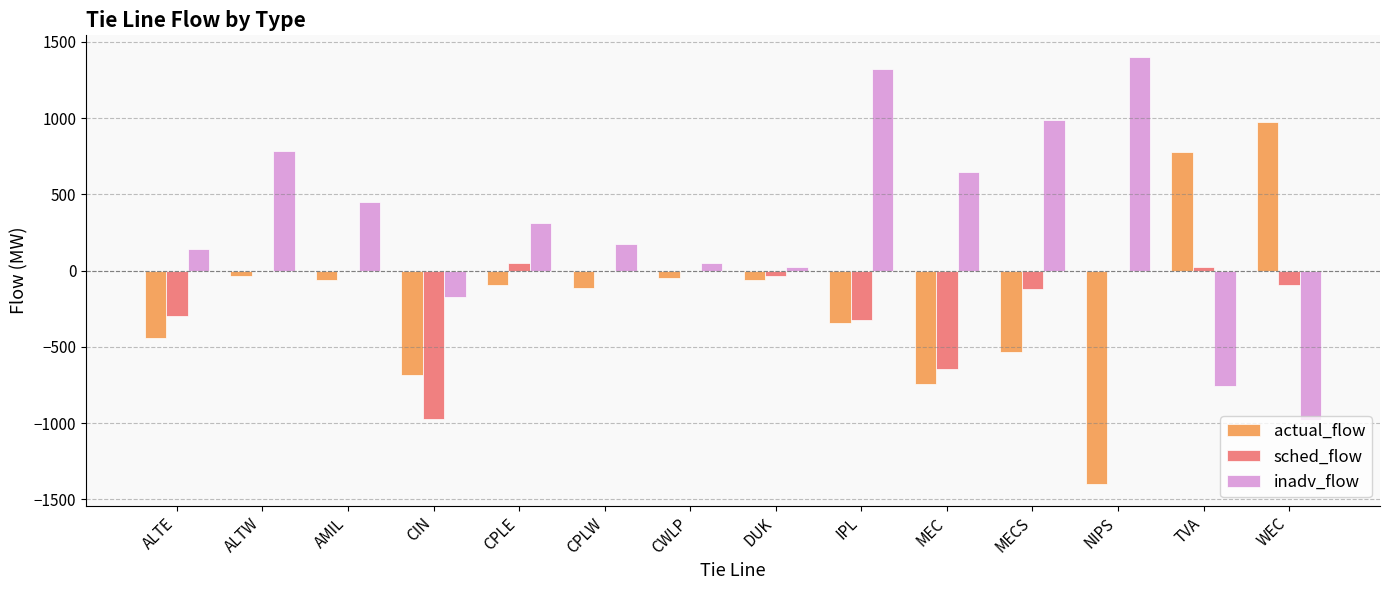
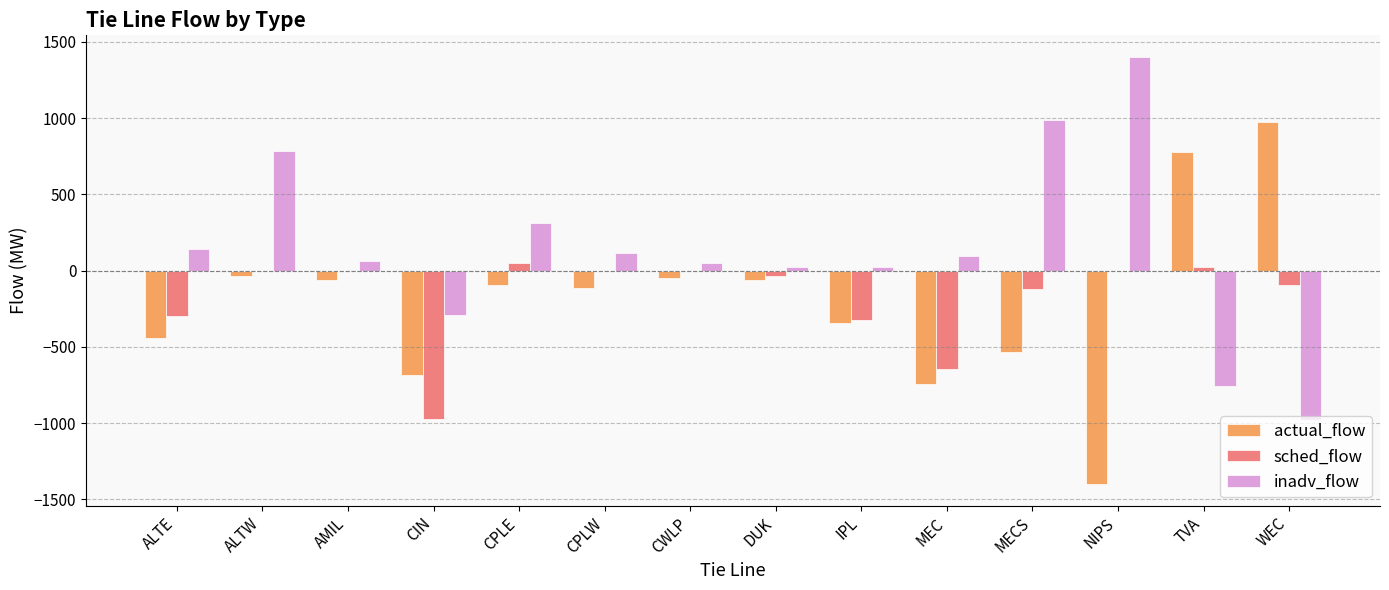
  {
    "inadv_flow": {
      "ALTE": 140,
      "ALTW": 780,
-     "AMIL": 450,
-     "CIN": -170,
+     "AMIL": 60,
+     "CIN": -290,
      "CPLE": 310,
-     "CPLW": 170,
+     "CPLW": 110,
      "CWLP": 50,
      "DUK": 30,
-     "IPL": 1320,
-     "MEC": 640,
+     "IPL": 20,
+     "MEC": 100,
      "MECS": 980,
      "NIPS": 1400,
      "TVA": -760
    }
  }
